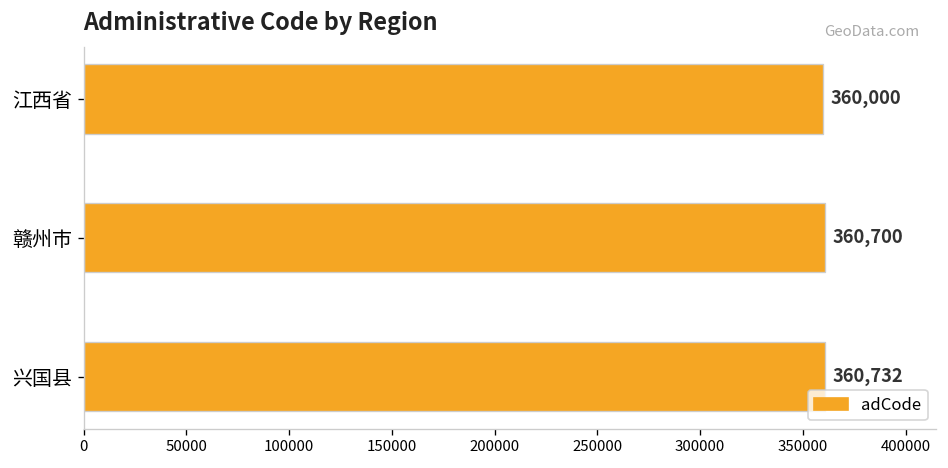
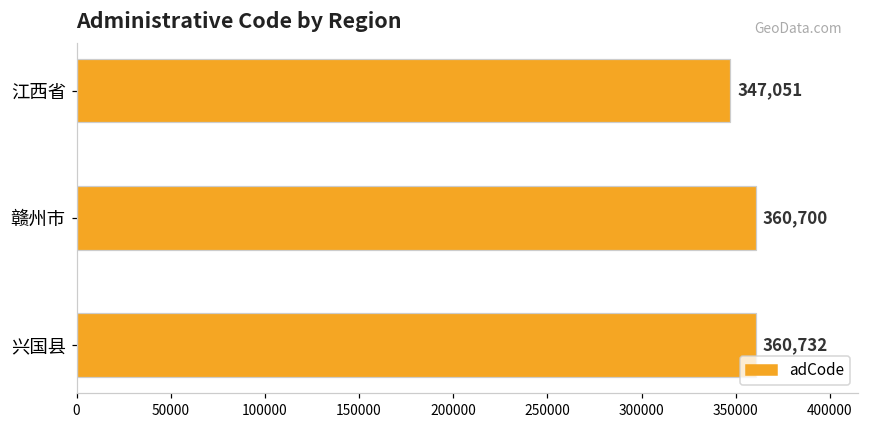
  {
-   "江西省": "360,000",
+   "江西省": "347,051",
    "赣州市": "360,700",
    "兴国县": "360,732"
  }
